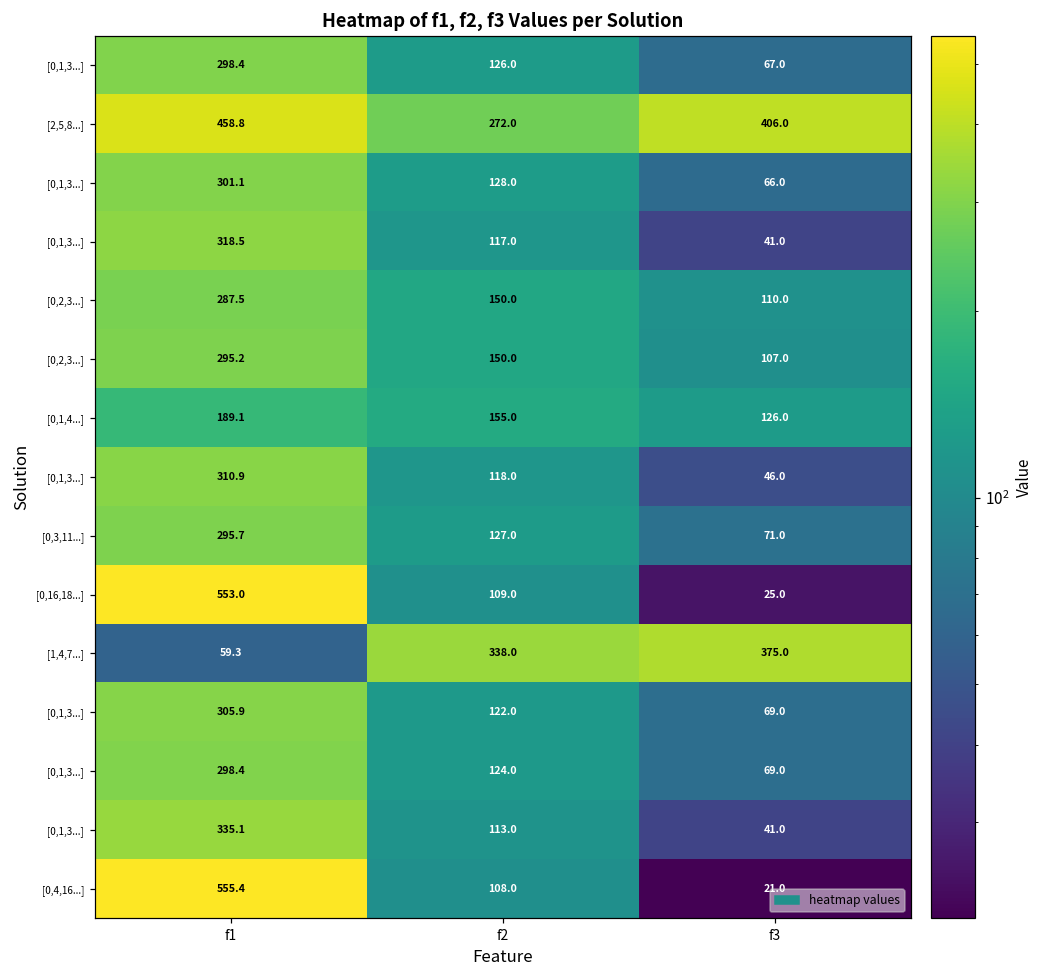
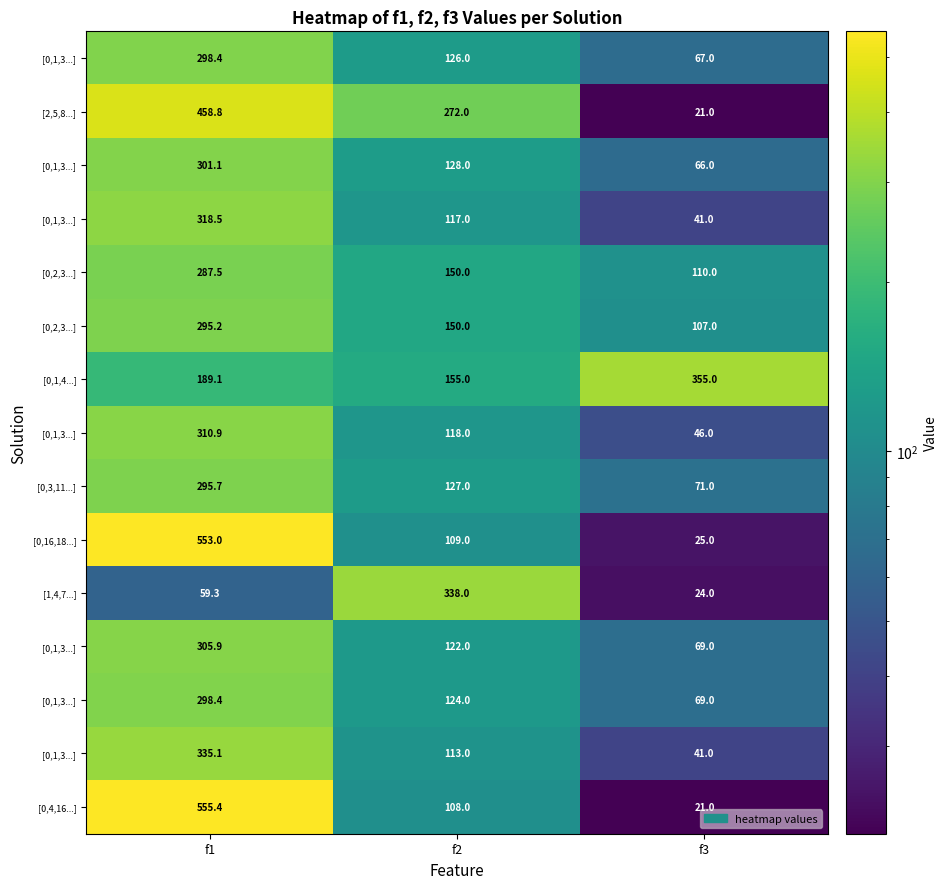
  {
    "[2,5,8...]": {
      "f1": 458.8,
      "f2": 272.0,
-     "f3": 406.0
+     "f3": 21.0
    },
    "[0,1,4...]": {
      "f1": 189.1,
      "f2": 155.0,
-     "f3": 126.0
+     "f3": 355.0
    },
    "[0,3,11...]": {
      "f1": 295.7,
      "f2": 127.0,
      "f3": 71.0
    },
    "[0,16,18...]": {
      "f1": 553.0,
      "f2": 109.0,
      "f3": 25.0
    },
    "[1,4,7...]": {
      "f1": 59.3,
      "f2": 338.0,
-     "f3": 375.0
+     "f3": 24.0
    },
    "[0,4,16...]": {
      "f1": 555.4,
      "f2": 108.0
    }
  }
